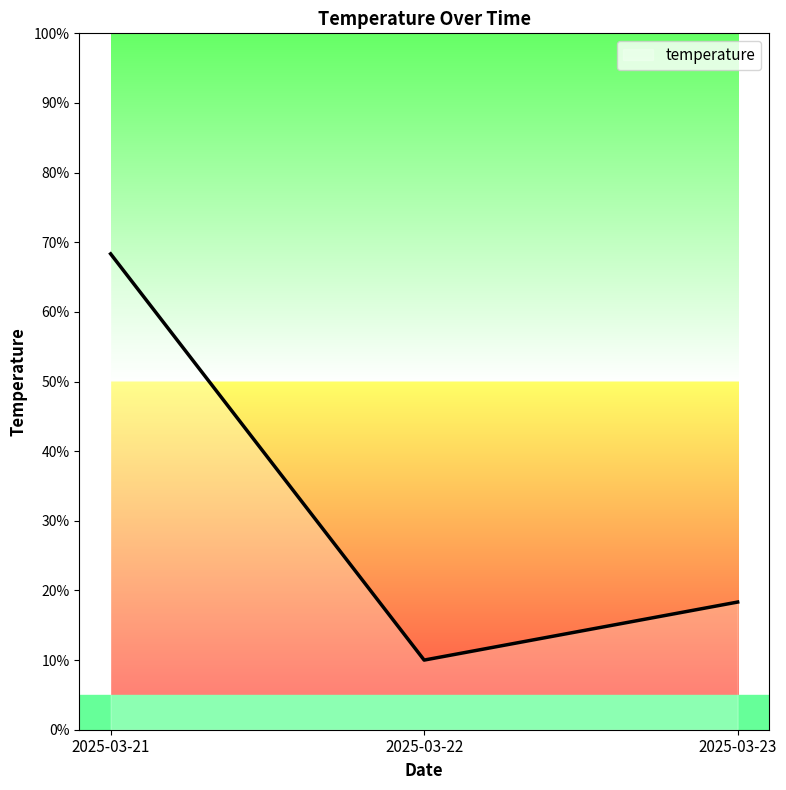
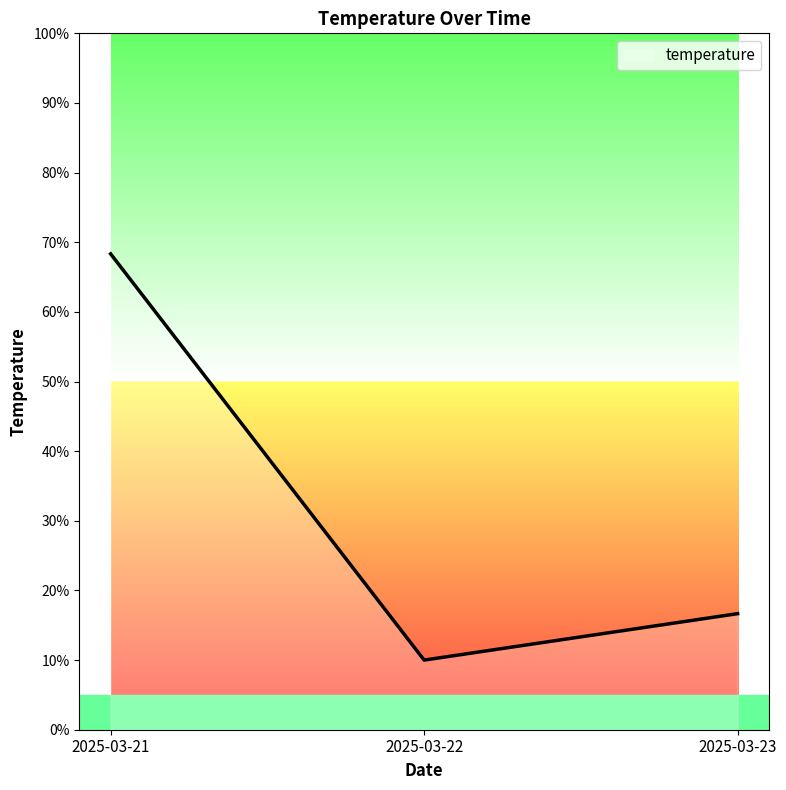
  {
    "2025-03-21": "68%",
    "2025-03-22": "10%",
-   "2025-03-23": "18%"
+   "2025-03-23": "17%"
  }
